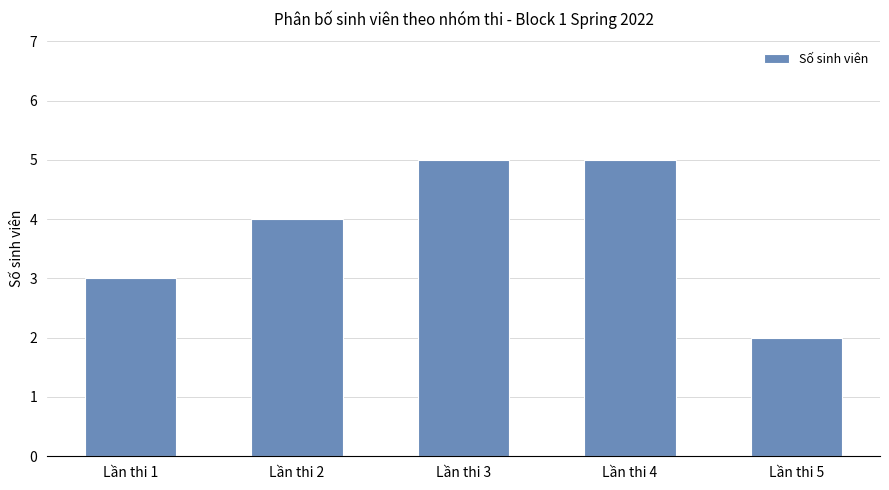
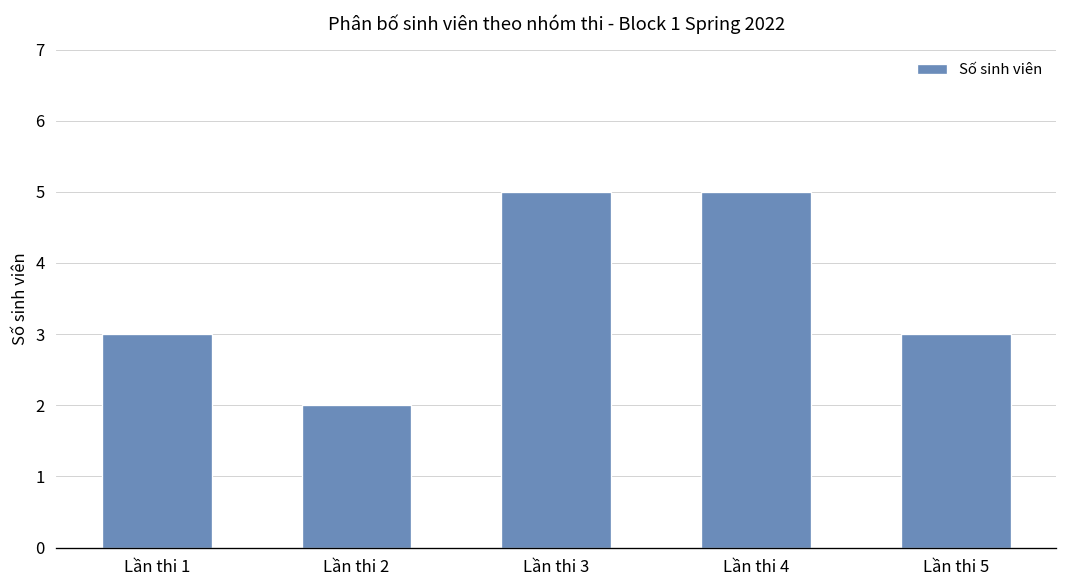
  {
    "Lần thi 1": 3,
-   "Lần thi 2": 4,
+   "Lần thi 2": 2,
    "Lần thi 3": 5,
    "Lần thi 4": 5,
-   "Lần thi 5": 2
+   "Lần thi 5": 3
  }
